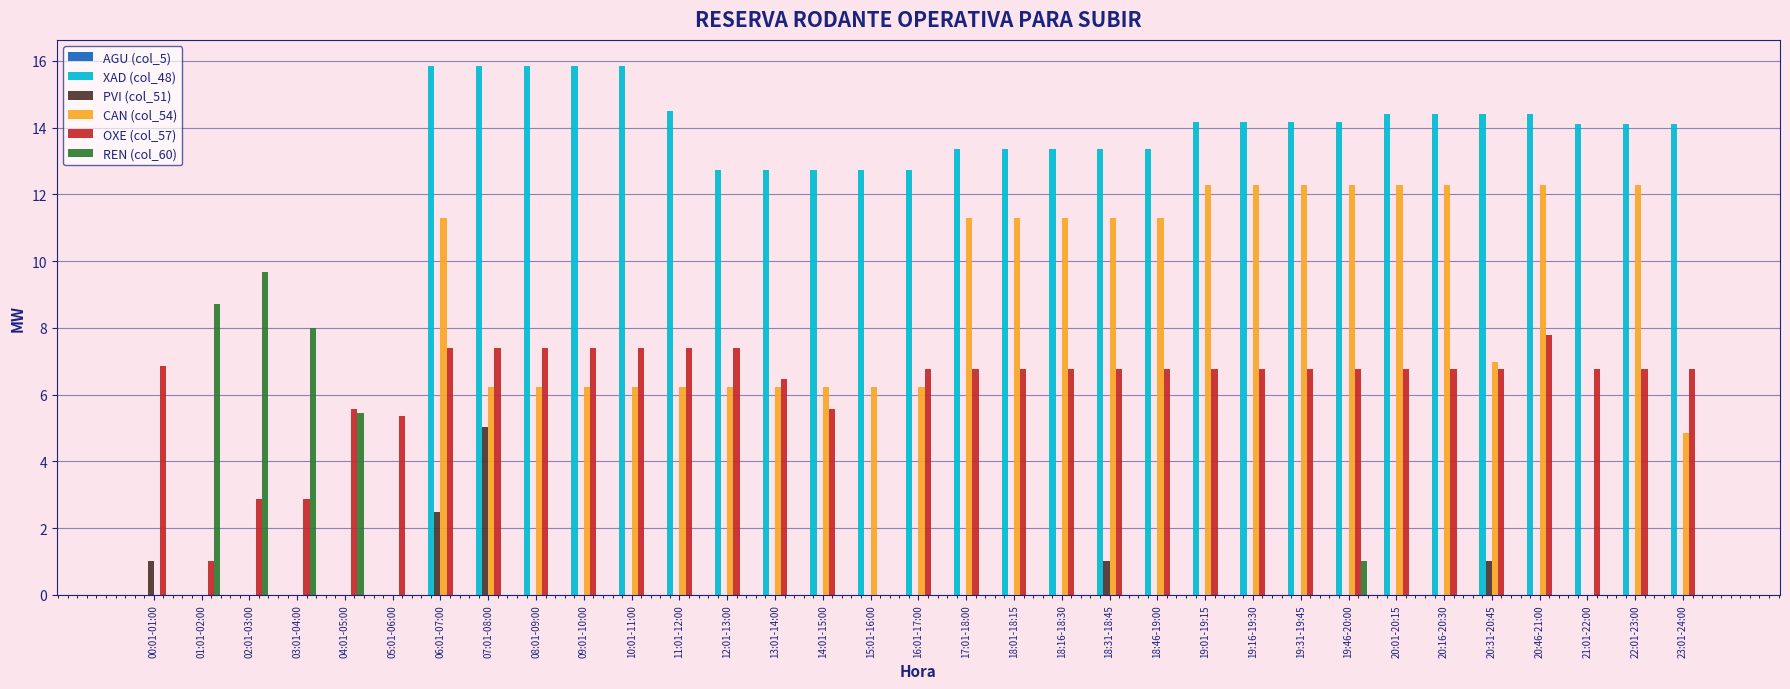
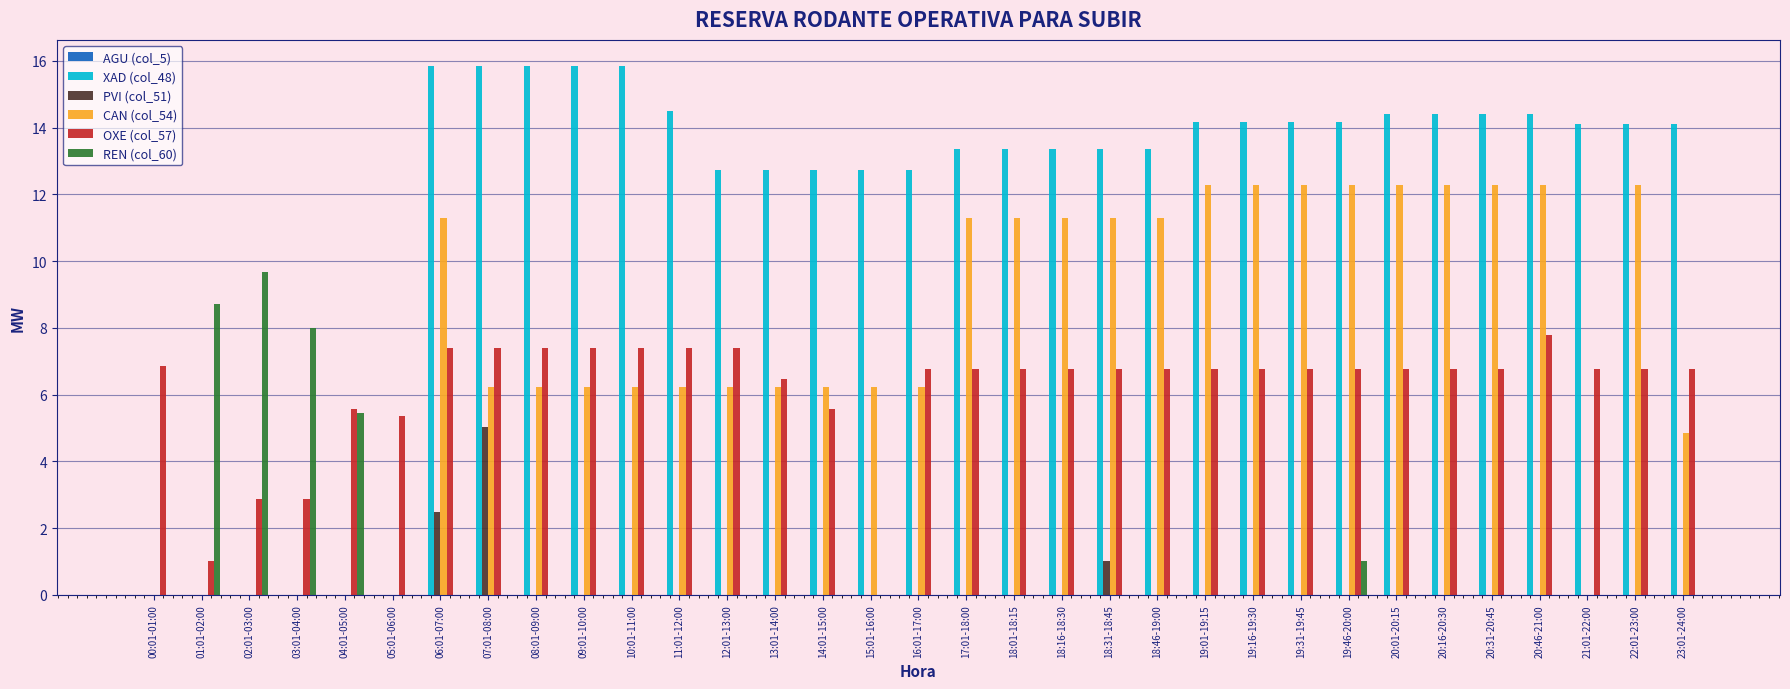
  {
    "AGU (col_5)": {
      "00:01-01:00": 0.0,
      "01:01-02:00": 0.0,
      "02:01-03:00": 0.0,
      "03:01-04:00": 0.0,
      "04:01-05:00": 0.0,
      "05:01-06:00": 0.0,
      "06:01-07:00": 0.0,
      "07:01-08:00": 0.0,
      "08:01-09:00": 0.0,
      "09:01-10:00": 0.0,
      "10:01-11:00": 0.0,
      "11:01-12:00": 0.0,
      "12:01-13:00": 0.0,
      "13:01-14:00": 0.0,
      "14:01-15:00": 0.0,
      "15:01-16:00": 0.0,
      "16:01-17:00": 0.0,
      "17:01-18:00": 0.0,
      "18:01-18:15": 0.0,
      "18:16-18:30": 0.0,
      "18:31-18:45": 0.0,
      "18:46-19:00": 0.0,
      "19:01-19:15": 0.0,
      "19:16-19:30": 0.0,
      "19:31-19:45": 0.0,
      "19:46-20:00": 0.0,
      "20:01-20:15": 0.0,
      "20:16-20:30": 0.0,
      "20:31-20:45": 0.0,
      "20:46-21:00": 0.0,
      "21:01-22:00": 0.0,
      "22:01-23:00": 0.0,
      "23:01-24:00": 0.0
    },
    "XAD (col_48)": {
      "00:01-01:00": 0.0,
      "01:01-02:00": 0.0,
      "02:01-03:00": 0.0,
      "03:01-04:00": 0.0,
      "04:01-05:00": 0.0,
      "05:01-06:00": 0.0,
      "06:01-07:00": 15.8,
      "07:01-08:00": 15.8,
      "08:01-09:00": 15.8,
      "09:01-10:00": 15.8,
      "10:01-11:00": 15.8,
      "11:01-12:00": 14.5,
      "12:01-13:00": 12.7,
      "13:01-14:00": 12.7,
      "14:01-15:00": 12.7,
      "15:01-16:00": 12.7,
      "16:01-17:00": 12.7,
      "17:01-18:00": 13.4,
      "18:01-18:15": 13.4,
      "18:16-18:30": 13.4,
      "18:31-18:45": 13.4,
      "18:46-19:00": 13.4,
      "19:01-19:15": 14.2,
      "19:16-19:30": 14.2,
      "19:31-19:45": 14.2,
      "19:46-20:00": 14.2,
      "20:01-20:15": 14.4,
      "20:16-20:30": 14.4,
      "20:31-20:45": 14.4,
      "20:46-21:00": 14.4,
      "21:01-22:00": 14.1,
      "22:01-23:00": 14.1,
      "23:01-24:00": 14.1
    },
    "PVI (col_51)": {
-     "00:01-01:00": 1,
+     "00:01-01:00": 0,
      "01:01-02:00": 0,
      "02:01-03:00": 0,
      "03:01-04:00": 0,
      "04:01-05:00": 0,
      "05:01-06:00": 0,
      "06:01-07:00": 2.5,
      "07:01-08:00": 5,
      "08:01-09:00": 0,
      "09:01-10:00": 0,
      "10:01-11:00": 0,
      "11:01-12:00": 0,
      "12:01-13:00": 0,
      "13:01-14:00": 0,
      "14:01-15:00": 0,
      "15:01-16:00": 0,
      "16:01-17:00": 0,
      "17:01-18:00": 0,
      "18:01-18:15": 0,
      "18:16-18:30": 0,
      "18:31-18:45": 1,
      "18:46-19:00": 0,
      "19:01-19:15": 0,
      "19:16-19:30": 0,
      "19:31-19:45": 0,
      "19:46-20:00": 0,
      "20:01-20:15": 0,
      "20:16-20:30": 0,
-     "20:31-20:45": 1,
+     "20:31-20:45": 0,
      "20:46-21:00": 0,
      "21:01-22:00": 0,
      "22:01-23:00": 0,
      "23:01-24:00": 0
    },
    "CAN (col_54)": {
      "00:01-01:00": 0.0,
      "01:01-02:00": 0.0,
      "02:01-03:00": 0.0,
      "03:01-04:00": 0.0,
      "04:01-05:00": 0.0,
      "05:01-06:00": 0.0,
      "06:01-07:00": 11.3,
      "07:01-08:00": 6.2,
      "08:01-09:00": 6.2,
      "09:01-10:00": 6.2,
      "10:01-11:00": 6.2,
      "11:01-12:00": 6.2,
      "12:01-13:00": 6.2,
      "13:01-14:00": 6.2,
      "14:01-15:00": 6.2,
      "15:01-16:00": 6.2,
      "16:01-17:00": 6.2,
      "17:01-18:00": 11.3,
      "18:01-18:15": 11.3,
      "18:16-18:30": 11.3,
      "18:31-18:45": 11.3,
      "18:46-19:00": 11.3,
      "19:01-19:15": 12.3,
      "19:16-19:30": 12.3,
      "19:31-19:45": 12.3,
      "19:46-20:00": 12.3,
      "20:01-20:15": 12.3,
      "20:16-20:30": 12.3,
-     "20:31-20:45": 7.0,
+     "20:31-20:45": 12.3,
      "20:46-21:00": 12.3,
      "21:01-22:00": 0.0,
      "22:01-23:00": 12.3,
      "23:01-24:00": 4.8
    },
    "OXE (col_57)": {
      "00:01-01:00": 6.9,
      "01:01-02:00": 1.0,
      "02:01-03:00": 2.9,
      "03:01-04:00": 2.9,
      "04:01-05:00": 5.6,
      "05:01-06:00": 5.4,
      "06:01-07:00": 7.4,
      "07:01-08:00": 7.4,
      "08:01-09:00": 7.4,
      "09:01-10:00": 7.4,
      "10:01-11:00": 7.4,
      "11:01-12:00": 7.4,
      "12:01-13:00": 7.4,
      "13:01-14:00": 6.5,
      "14:01-15:00": 5.6,
      "15:01-16:00": 0.0,
      "16:01-17:00": 6.8,
      "17:01-18:00": 6.8,
      "18:01-18:15": 6.8,
      "18:16-18:30": 6.8,
      "18:31-18:45": 6.8,
      "18:46-19:00": 6.8,
      "19:01-19:15": 6.8,
      "19:16-19:30": 6.8,
      "19:31-19:45": 6.8,
      "19:46-20:00": 6.8,
      "20:01-20:15": 6.8,
      "20:16-20:30": 6.8,
      "20:31-20:45": 6.8,
      "20:46-21:00": 7.8,
      "21:01-22:00": 6.8,
      "22:01-23:00": 6.8,
      "23:01-24:00": 6.8
    },
    "REN (col_60)": {
      "00:01-01:00": 0.0,
      "01:01-02:00": 8.7,
      "02:01-03:00": 9.7,
      "03:01-04:00": 8.0,
      "04:01-05:00": 5.4,
      "05:01-06:00": 0.0,
      "06:01-07:00": 0.0,
      "07:01-08:00": 0.0,
      "08:01-09:00": 0.0,
      "09:01-10:00": 0.0,
      "10:01-11:00": 0.0,
      "11:01-12:00": 0.0,
      "12:01-13:00": 0.0,
      "13:01-14:00": 0.0,
      "14:01-15:00": 0.0,
      "15:01-16:00": 0.0,
      "16:01-17:00": 0.0,
      "17:01-18:00": 0.0,
      "18:01-18:15": 0.0,
      "18:16-18:30": 0.0,
      "18:31-18:45": 0.0,
      "18:46-19:00": 0.0,
      "19:01-19:15": 0.0,
      "19:16-19:30": 0.0,
      "19:31-19:45": 0.0,
      "19:46-20:00": 1.0,
      "20:01-20:15": 0.0,
      "20:16-20:30": 0.0,
      "20:31-20:45": 0.0,
      "20:46-21:00": 0.0,
      "21:01-22:00": 0.0,
      "22:01-23:00": 0.0,
      "23:01-24:00": 0.0
    }
  }
